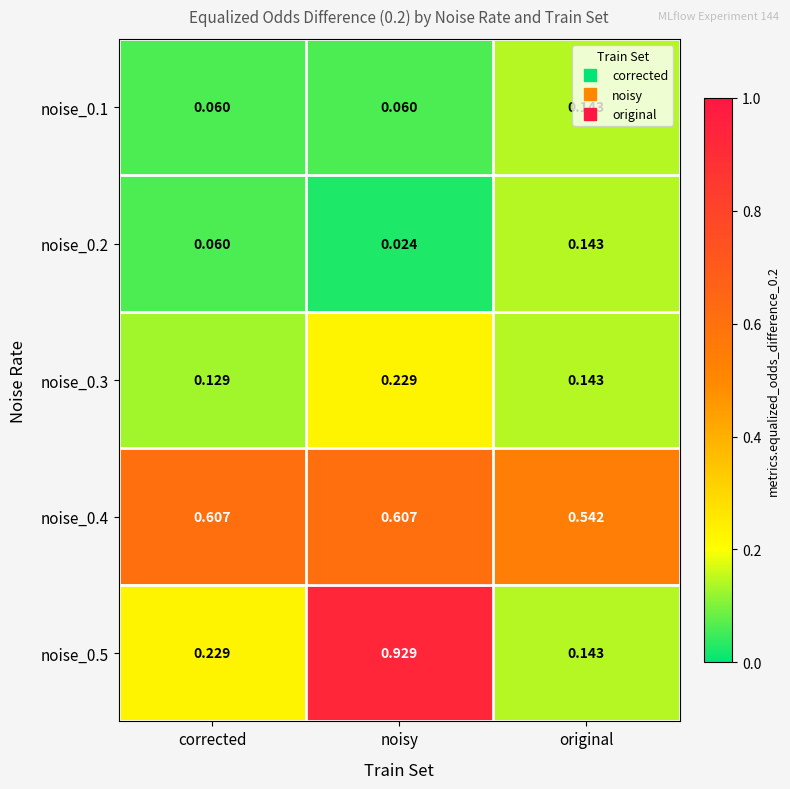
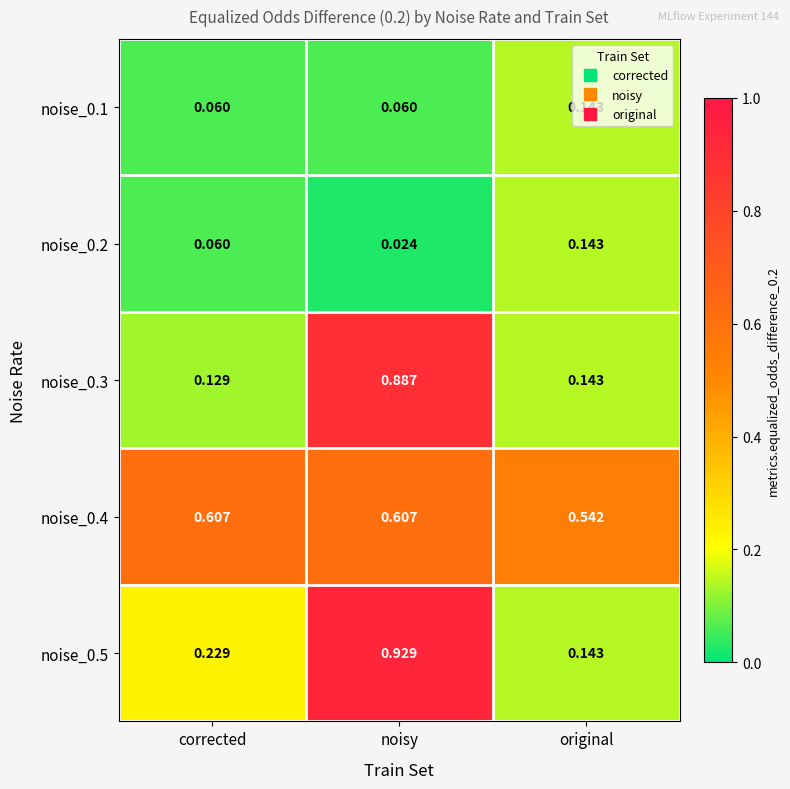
  {
    "noise_0.1": {
      "corrected": 0.060,
      "noisy": 0.060
    },
    "noise_0.2": {
      "corrected": 0.060,
      "noisy": 0.024,
      "original": 0.143
    },
    "noise_0.3": {
      "corrected": 0.129,
-     "noisy": 0.229,
+     "noisy": 0.887,
      "original": 0.143
    },
    "noise_0.4": {
      "corrected": 0.607,
      "noisy": 0.607,
      "original": 0.542
    },
    "noise_0.5": {
      "corrected": 0.229,
      "noisy": 0.929,
      "original": 0.143
    }
  }
